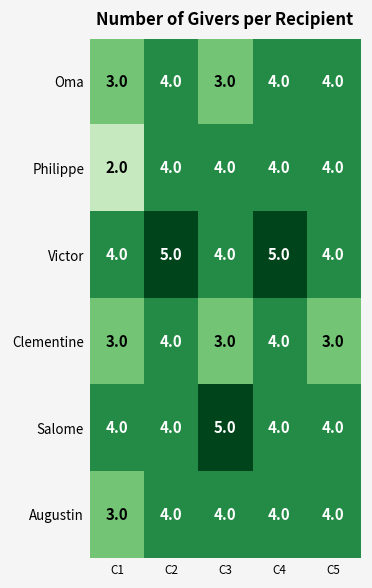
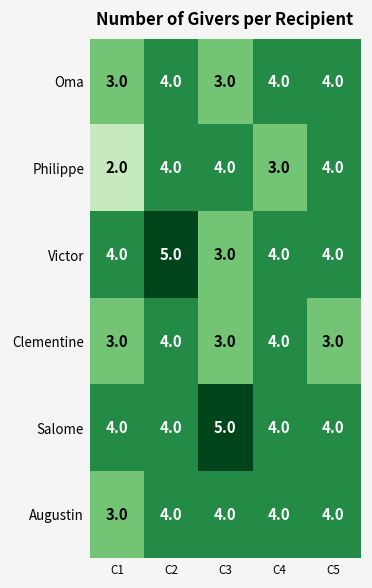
  {
    "Oma": {
      "C1": 3.0,
      "C2": 4.0,
      "C3": 3.0,
      "C4": 4.0,
      "C5": 4.0
    },
    "Philippe": {
      "C1": 2.0,
      "C2": 4.0,
      "C3": 4.0,
-     "C4": 4.0,
+     "C4": 3.0,
      "C5": 4.0
    },
    "Victor": {
      "C1": 4.0,
      "C2": 5.0,
-     "C3": 4.0,
-     "C4": 5.0,
+     "C3": 3.0,
+     "C4": 4.0,
      "C5": 4.0
    },
    "Clementine": {
      "C1": 3.0,
      "C2": 4.0,
      "C3": 3.0,
      "C4": 4.0,
      "C5": 3.0
    },
    "Salome": {
      "C1": 4.0,
      "C2": 4.0,
      "C3": 5.0,
      "C4": 4.0,
      "C5": 4.0
    },
    "Augustin": {
      "C1": 3.0,
      "C2": 4.0,
      "C3": 4.0,
      "C4": 4.0,
      "C5": 4.0
    }
  }
